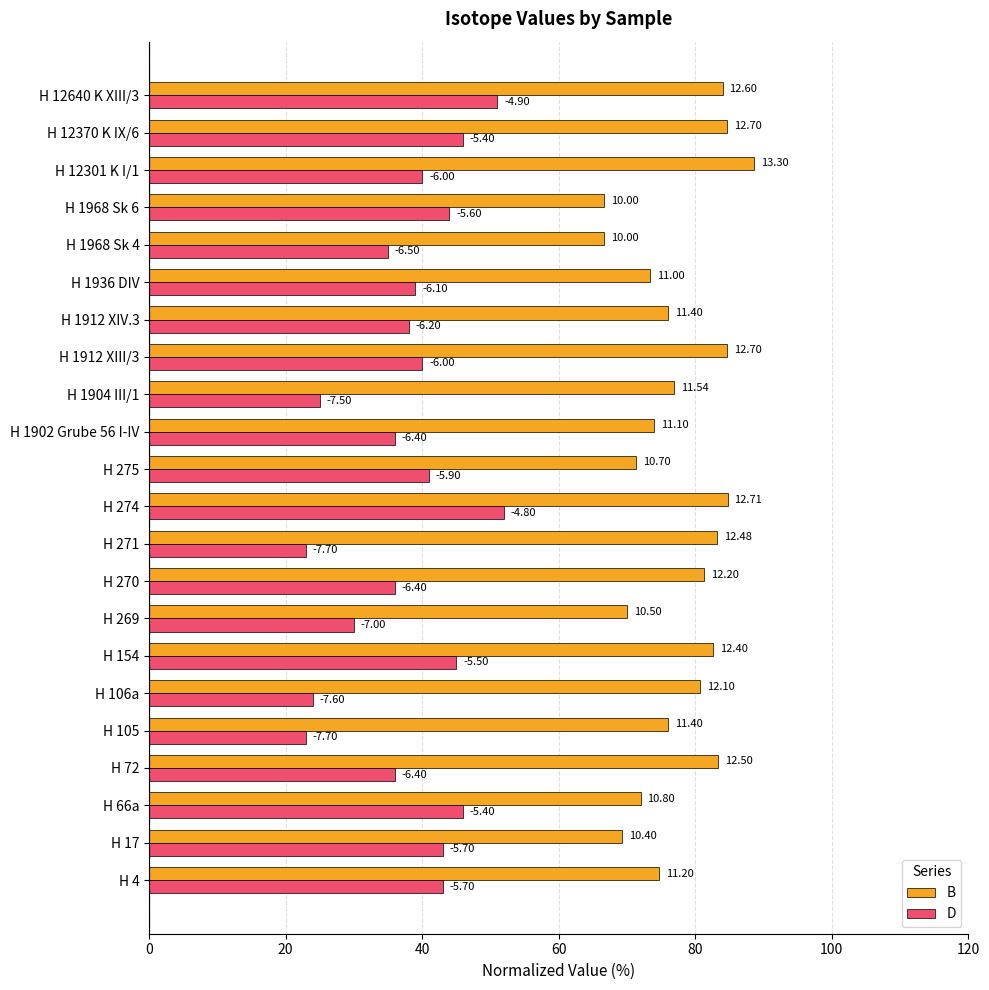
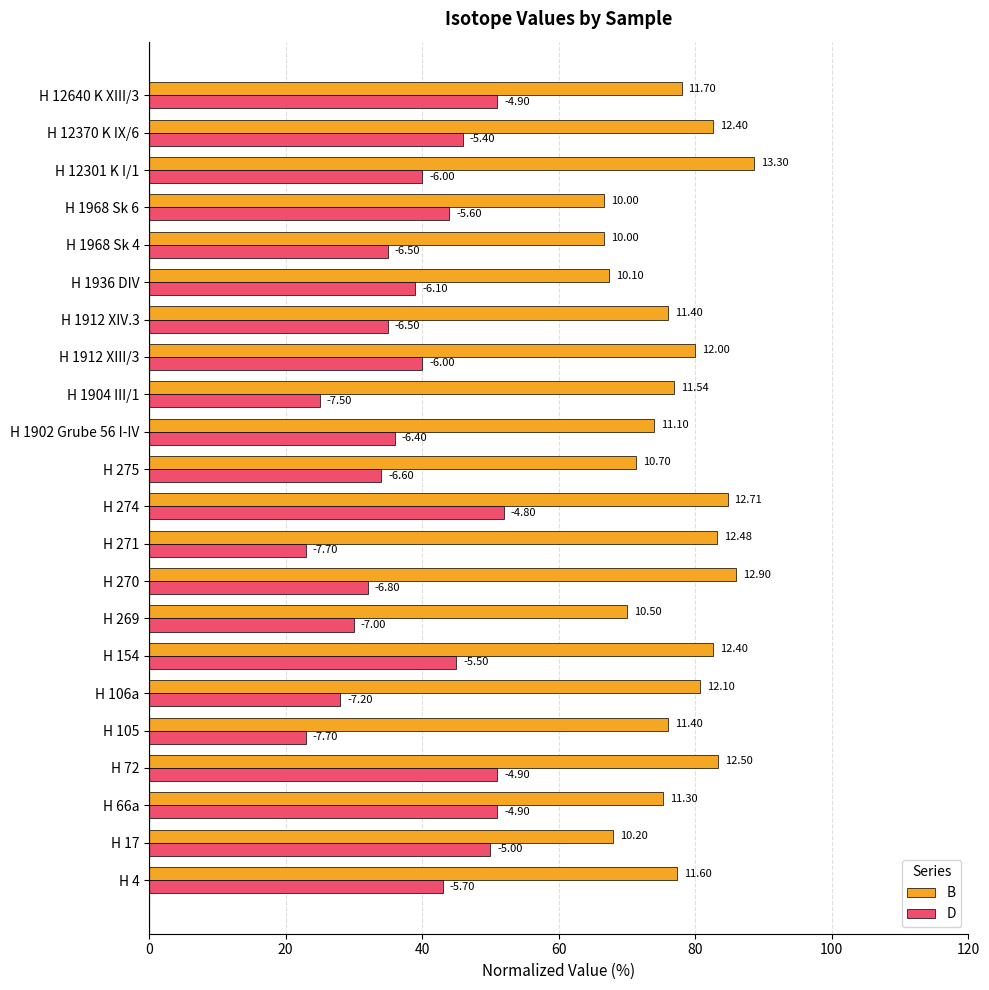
  {
    "B": {
-     "H 12640 K XIII/3": 12.60,
-     "H 12370 K IX/6": 12.70,
-     "H 1936 DIV": 11.00,
-     "H 1912 XIII/3": 12.70,
-     "H 270": 12.20,
-     "H 66a": 10.80,
-     "H 17": 10.40,
-     "H 4": 11.20
+     "H 12640 K XIII/3": 11.70,
+     "H 12370 K IX/6": 12.40,
+     "H 1936 DIV": 10.10,
+     "H 1912 XIII/3": 12.00,
+     "H 270": 12.90,
+     "H 66a": 11.30,
+     "H 17": 10.20,
+     "H 4": 11.60
    },
    "D": {
-     "H 1912 XIV.3": -6.20,
-     "H 275": -5.90,
-     "H 270": -6.40,
-     "H 106a": -7.60,
-     "H 72": -6.40,
-     "H 66a": -5.40,
-     "H 17": -5.70
+     "H 1912 XIV.3": -6.50,
+     "H 275": -6.60,
+     "H 270": -6.80,
+     "H 106a": -7.20,
+     "H 72": -4.90,
+     "H 66a": -4.90,
+     "H 17": -5.00
    }
  }
